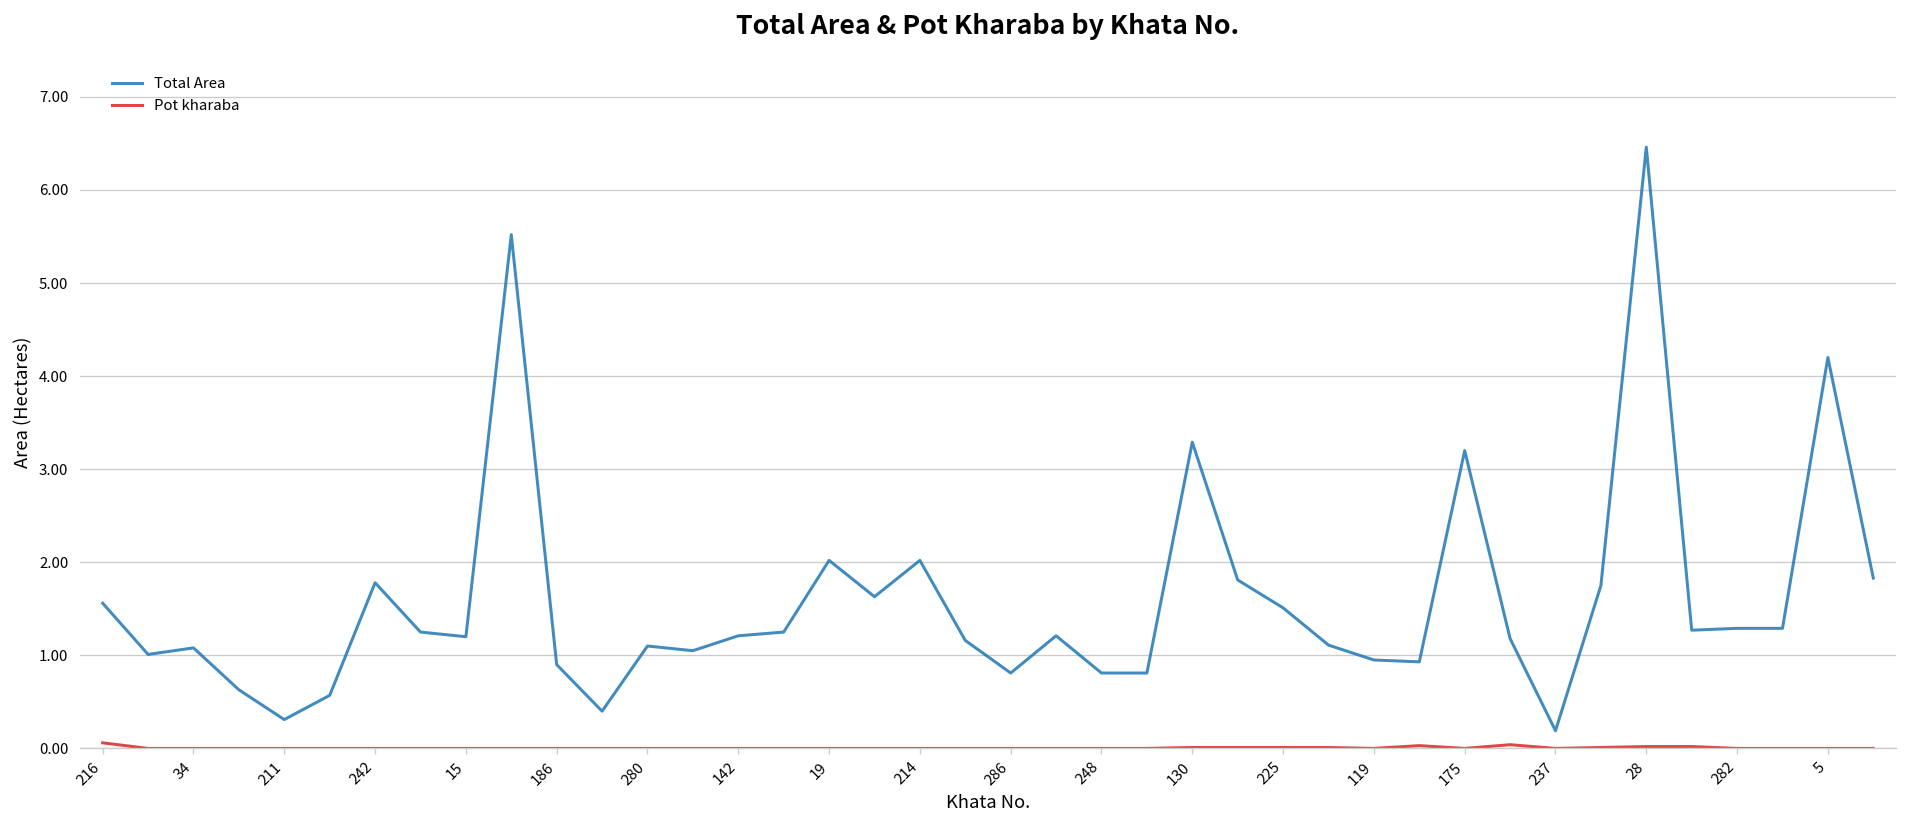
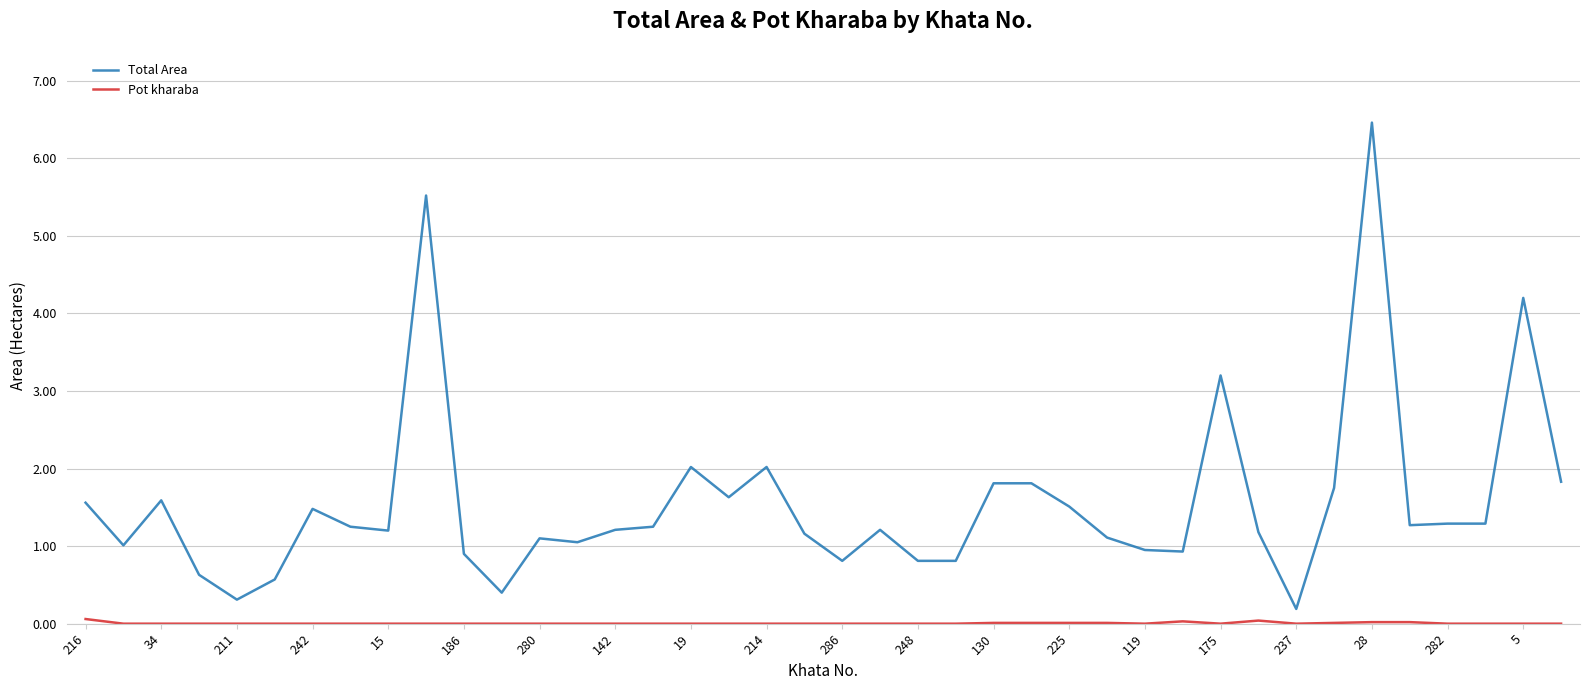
  {
    "Total Area": {
      "216": 1.6,
-     "34": 1.1,
+     "34": 1.6,
      "211": 0.3,
-     "242": 1.8,
+     "242": 1.5,
      "15": 1.2,
      "186": 0.9,
      "280": 1.1,
      "142": 1.2,
      "19": 2.0,
      "214": 2.0,
      "286": 0.8,
      "248": 0.8,
-     "130": 3.3,
+     "130": 1.8,
      "225": 1.5,
      "119": 1.0,
      "175": 3.2,
      "237": 0.2,
      "28": 6.5,
      "282": 1.3,
      "5": 4.2
    },
    "Pot kharaba": {
      "216": 0.1,
      "34": 0.0,
      "211": 0.0,
      "242": 0.0,
      "15": 0.0,
      "186": 0.0,
      "280": 0.0,
      "142": 0.0,
      "19": 0.0,
      "214": 0.0,
      "286": 0.0,
      "248": 0.0,
      "130": 0.0,
      "225": 0.0,
      "119": 0.0,
      "175": 0.0,
      "237": 0.0,
      "28": 0.0,
      "282": 0.0,
      "5": 0.0
    }
  }
